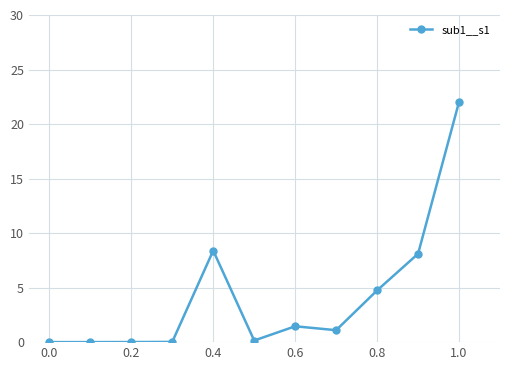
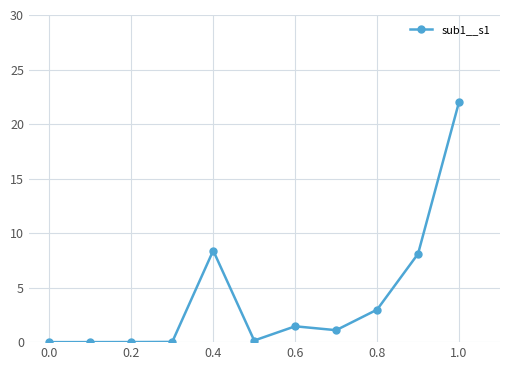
  {
    "0.0": 0.0,
    "0.2": 0.0,
    "0.4": 8.4,
    "0.6": 1.5,
-   "0.8": 4.7,
+   "0.8": 3.0,
    "1.0": 22.0
  }
